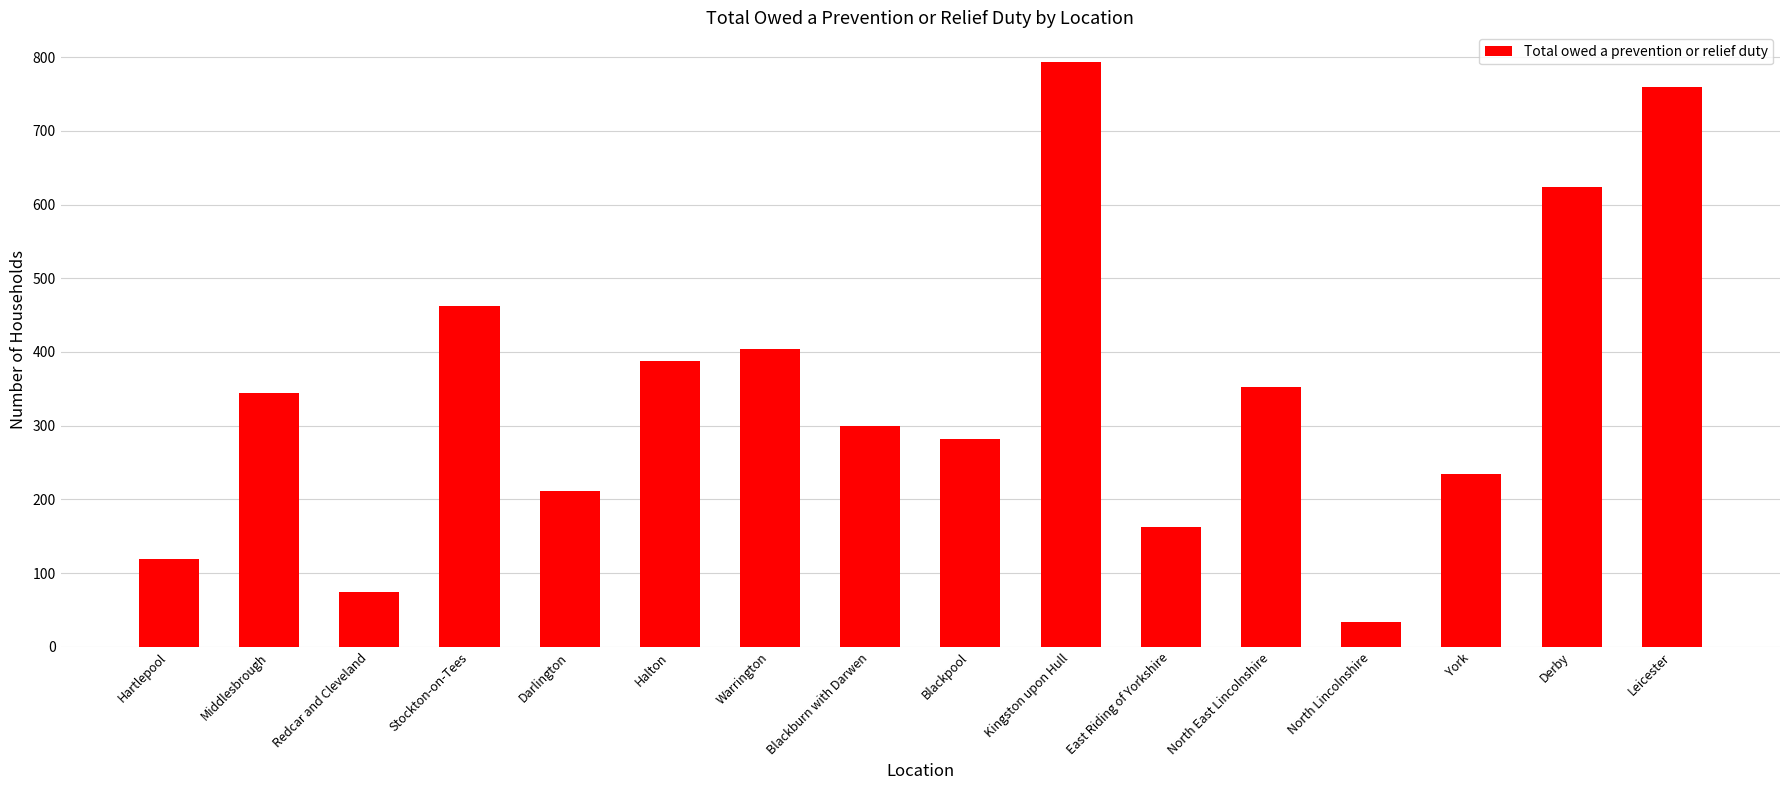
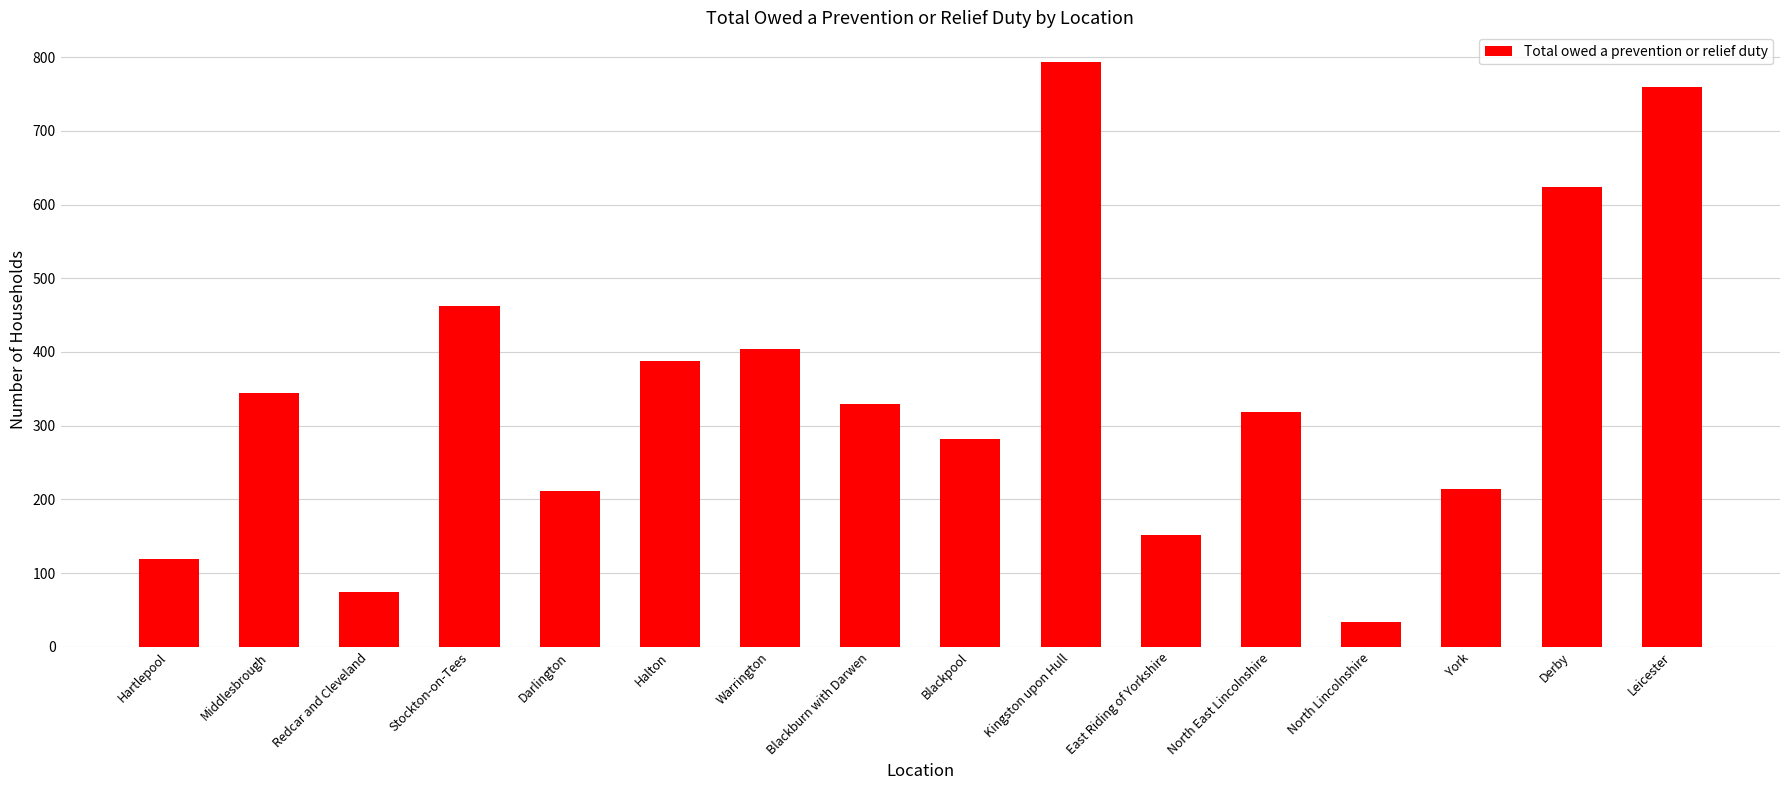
  {
    "Hartlepool": 120,
    "Middlesbrough": 340,
    "Redcar and Cleveland": 80,
    "Stockton-on-Tees": 460,
    "Darlington": 210,
    "Halton": 390,
    "Warrington": 400,
-   "Blackburn with Darwen": 300,
+   "Blackburn with Darwen": 330,
    "Blackpool": 280,
    "Kingston upon Hull": 790,
-   "East Riding of Yorkshire": 160,
-   "North East Lincolnshire": 350,
+   "East Riding of Yorkshire": 150,
+   "North East Lincolnshire": 320,
    "North Lincolnshire": 30,
-   "York": 230,
+   "York": 210,
    "Derby": 620,
    "Leicester": 760
  }
